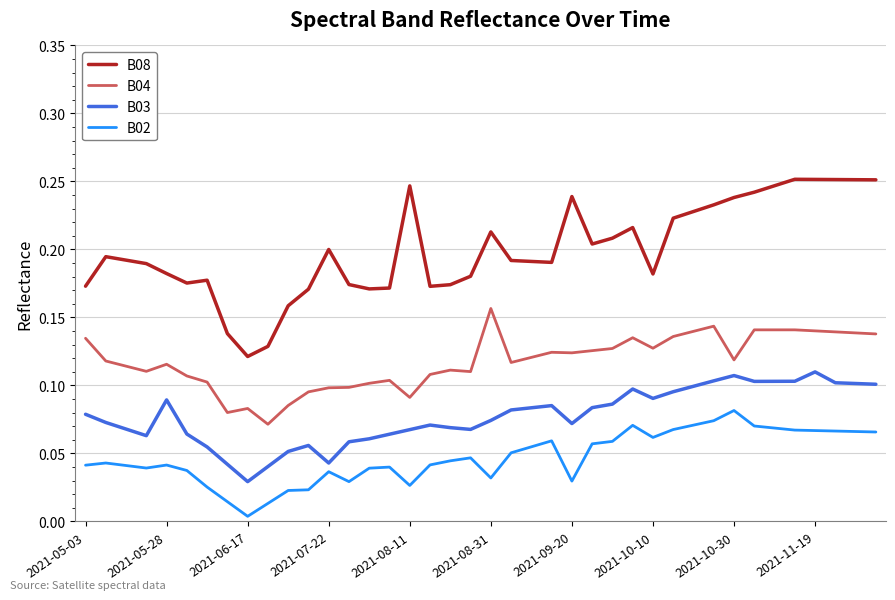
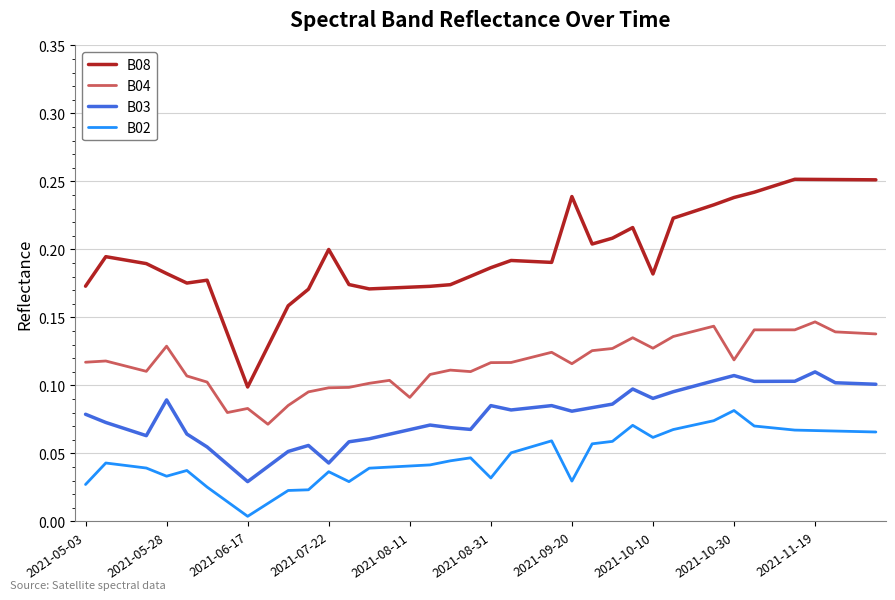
  {
    "B08": {
      "2021-05-03": 0.173,
      "2021-05-28": 0.182,
-     "2021-06-17": 0.121,
+     "2021-06-17": 0.099,
      "2021-07-22": 0.200,
-     "2021-08-11": 0.247,
-     "2021-08-31": 0.213,
+     "2021-08-11": 0.172,
+     "2021-08-31": 0.187,
      "2021-09-20": 0.239,
      "2021-10-10": 0.182,
      "2021-10-30": 0.238,
      "2021-11-19": 0.252
    },
    "B04": {
-     "2021-05-03": 0.135,
-     "2021-05-28": 0.116,
+     "2021-05-03": 0.117,
+     "2021-05-28": 0.129,
      "2021-06-17": 0.083,
      "2021-07-22": 0.098,
      "2021-08-11": 0.091,
-     "2021-08-31": 0.157,
-     "2021-09-20": 0.124,
+     "2021-08-31": 0.117,
+     "2021-09-20": 0.116,
      "2021-10-10": 0.127,
      "2021-10-30": 0.119,
-     "2021-11-19": 0.140
+     "2021-11-19": 0.147
    },
    "B03": {
      "2021-05-03": 0.079,
      "2021-05-28": 0.089,
      "2021-06-17": 0.029,
      "2021-07-22": 0.043,
      "2021-08-11": 0.068,
-     "2021-08-31": 0.074,
-     "2021-09-20": 0.072,
+     "2021-08-31": 0.085,
+     "2021-09-20": 0.081,
      "2021-10-10": 0.091,
      "2021-10-30": 0.107,
      "2021-11-19": 0.110
    },
    "B02": {
-     "2021-05-03": 0.041,
-     "2021-05-28": 0.042,
+     "2021-05-03": 0.027,
+     "2021-05-28": 0.033,
      "2021-06-17": 0.004,
      "2021-07-22": 0.037,
-     "2021-08-11": 0.027,
+     "2021-08-11": 0.041,
      "2021-08-31": 0.032,
      "2021-09-20": 0.030,
      "2021-10-10": 0.062,
      "2021-10-30": 0.082,
      "2021-11-19": 0.067
    }
  }
